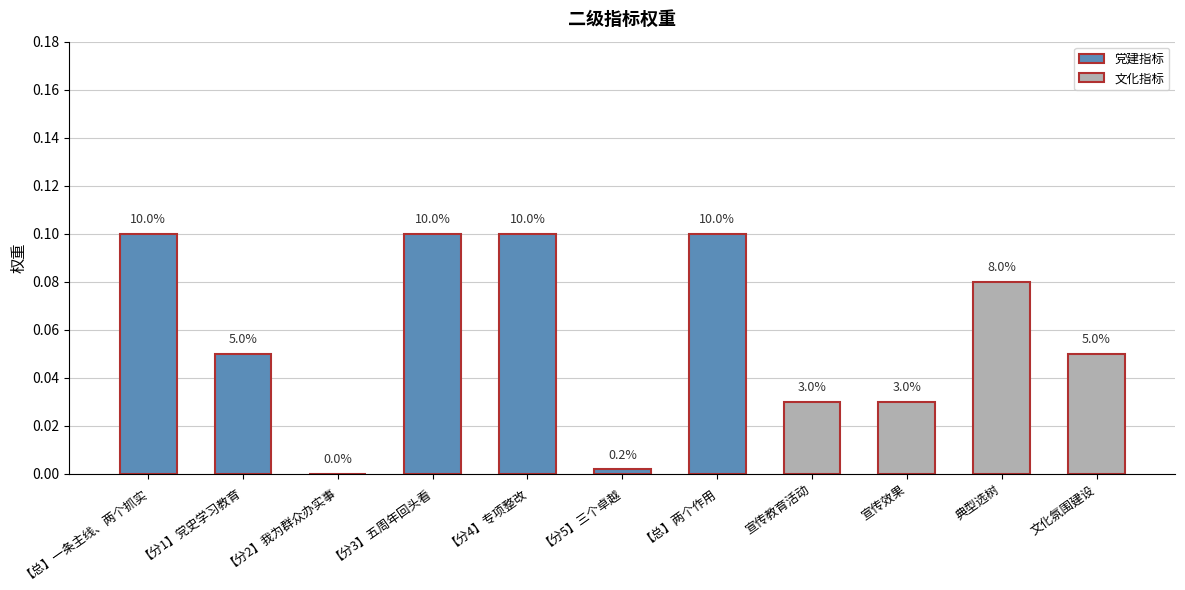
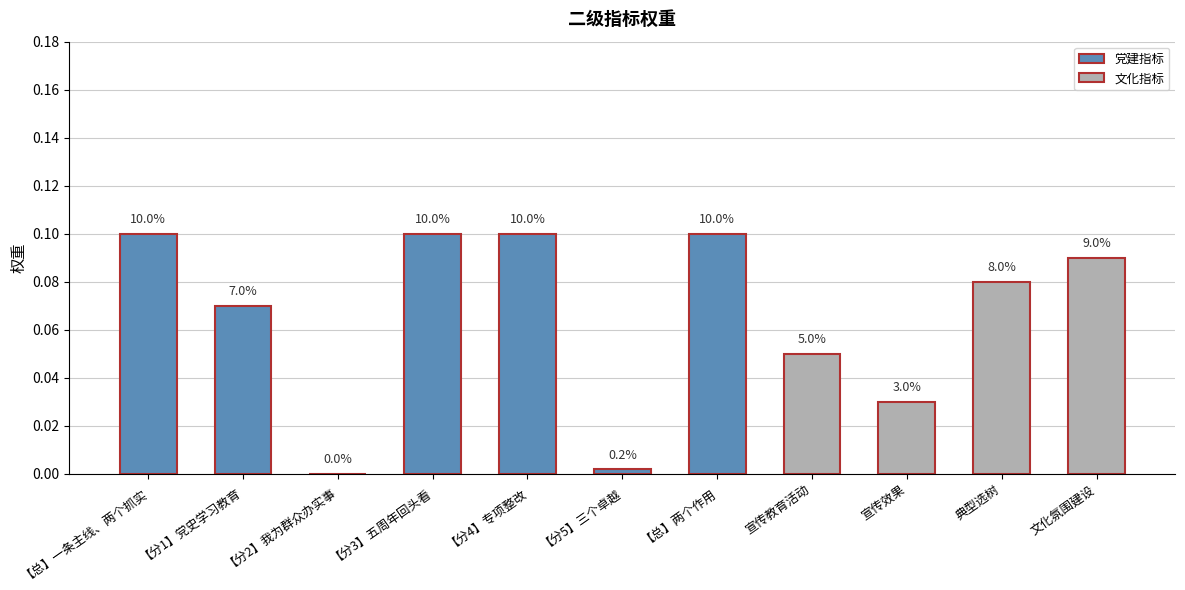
  {
    "【总】一条主线、两个抓实": "10.0%",
-   "【分1】党史学习教育": "5.0%",
+   "【分1】党史学习教育": "7.0%",
    "【分2】我为群众办实事": "0.0%",
    "【分3】五周年回头看": "10.0%",
    "【分4】专项整改": "10.0%",
    "【分5】三个卓越": "0.2%",
    "【总】两个作用": "10.0%",
-   "宣传教育活动": "3.0%",
+   "宣传教育活动": "5.0%",
    "宣传效果": "3.0%",
    "典型选树": "8.0%",
-   "文化氛围建设": "5.0%"
+   "文化氛围建设": "9.0%"
  }
